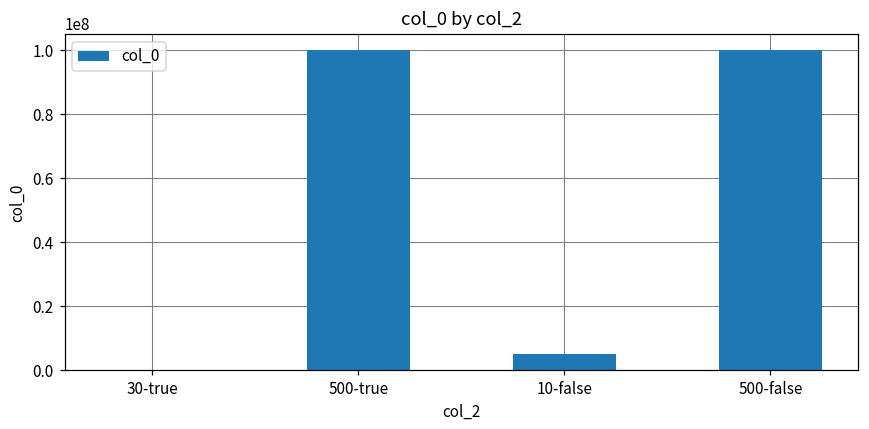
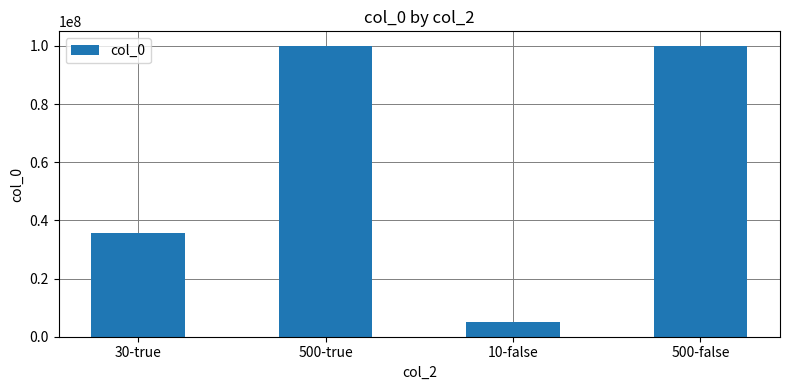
  {
-   "30-true": 0,
+   "30-true": 36000000,
    "500-true": 100000000,
    "10-false": 5000000,
    "500-false": 100000000
  }
